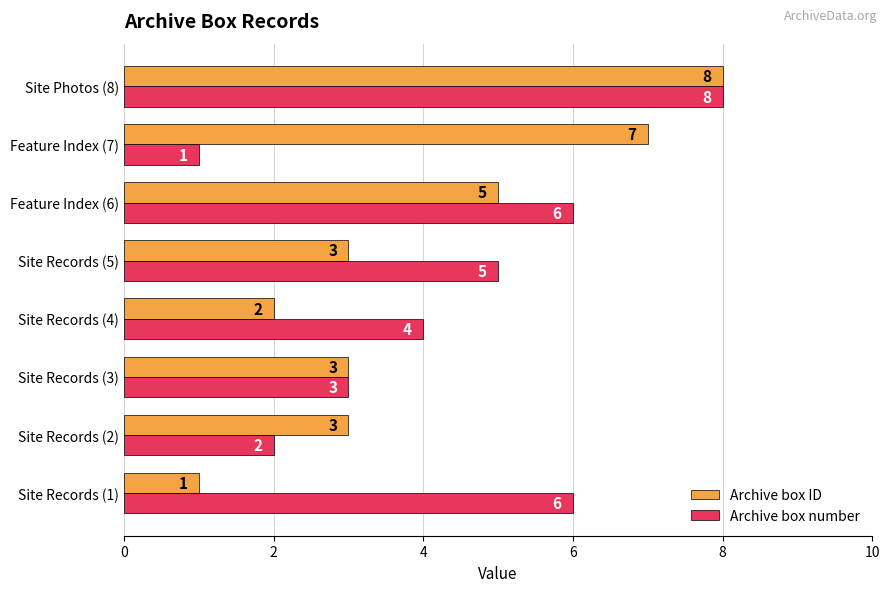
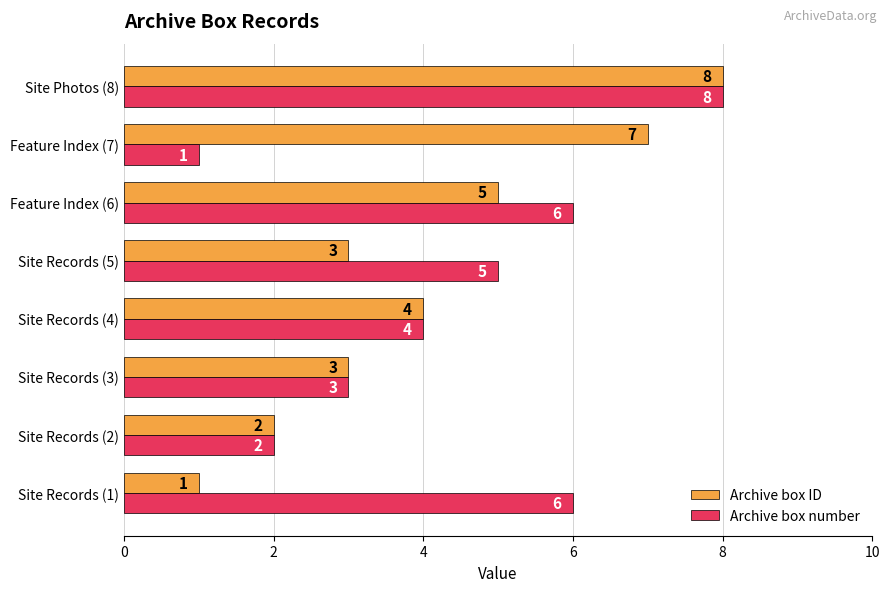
  {
    "Archive box ID": {
      "Site Photos (8)": 8,
      "Feature Index (7)": 7,
      "Feature Index (6)": 5,
      "Site Records (5)": 3,
-     "Site Records (4)": 2,
+     "Site Records (4)": 4,
      "Site Records (3)": 3,
-     "Site Records (2)": 3,
+     "Site Records (2)": 2,
      "Site Records (1)": 1
    },
    "Archive box number": {
      "Site Photos (8)": 8,
      "Feature Index (7)": 1,
      "Feature Index (6)": 6,
      "Site Records (5)": 5,
      "Site Records (4)": 4,
      "Site Records (3)": 3,
      "Site Records (2)": 2,
      "Site Records (1)": 6
    }
  }
